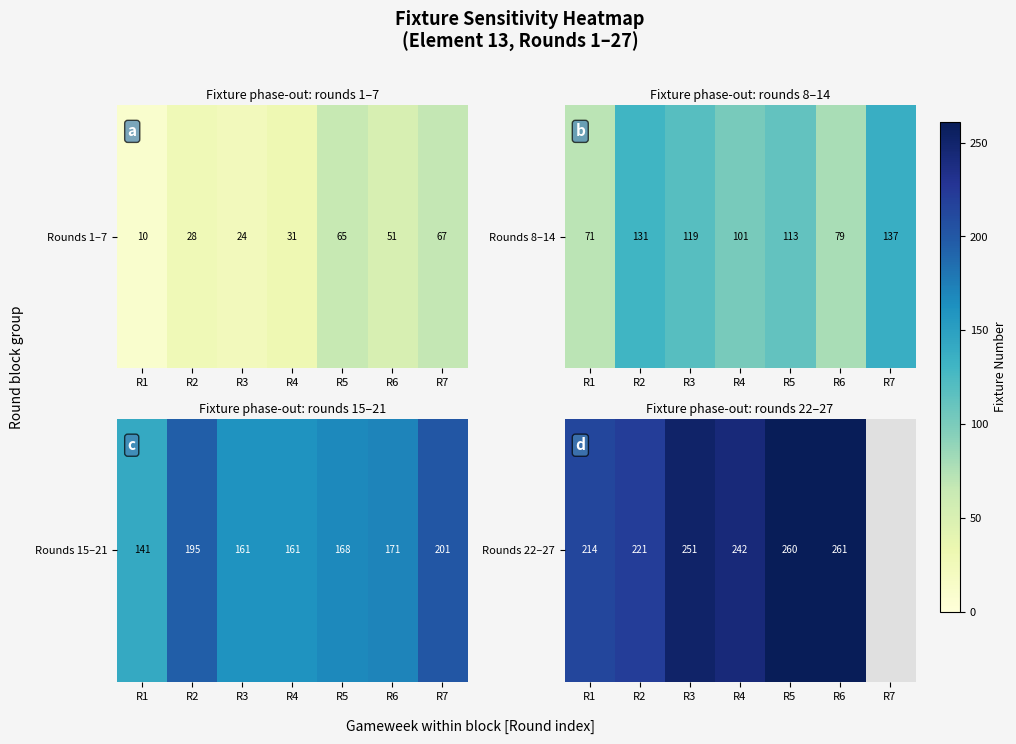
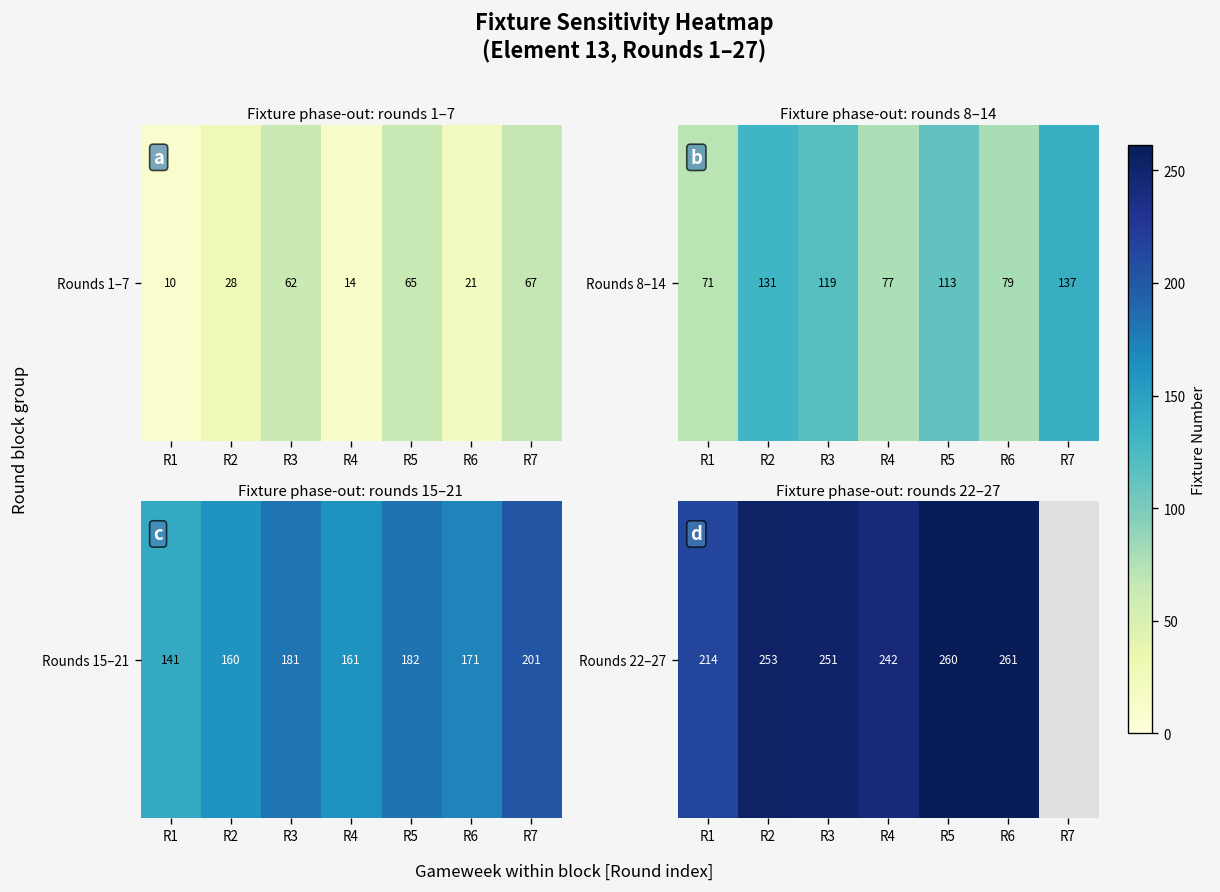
  {
    "Fixture phase-out: rounds 1–7": {
      "Rounds 1–7": {
        "R1": 10,
        "R2": 28,
-       "R3": 24,
-       "R4": 31,
+       "R3": 62,
+       "R4": 14,
        "R5": 65,
-       "R6": 51,
+       "R6": 21,
        "R7": 67
      }
    },
    "Fixture phase-out: rounds 8–14": {
      "Rounds 8–14": {
        "R1": 71,
        "R2": 131,
        "R3": 119,
-       "R4": 101,
+       "R4": 77,
        "R5": 113,
        "R6": 79,
        "R7": 137
      }
    },
    "Fixture phase-out: rounds 15–21": {
      "Rounds 15–21": {
        "R1": 141,
-       "R2": 195,
-       "R3": 161,
+       "R2": 160,
+       "R3": 181,
        "R4": 161,
-       "R5": 168,
+       "R5": 182,
        "R6": 171,
        "R7": 201
      }
    },
    "Fixture phase-out: rounds 22–27": {
      "Rounds 22–27": {
        "R1": 214,
-       "R2": 221,
+       "R2": 253,
        "R3": 251,
        "R4": 242,
        "R5": 260,
        "R6": 261
      }
    }
  }
